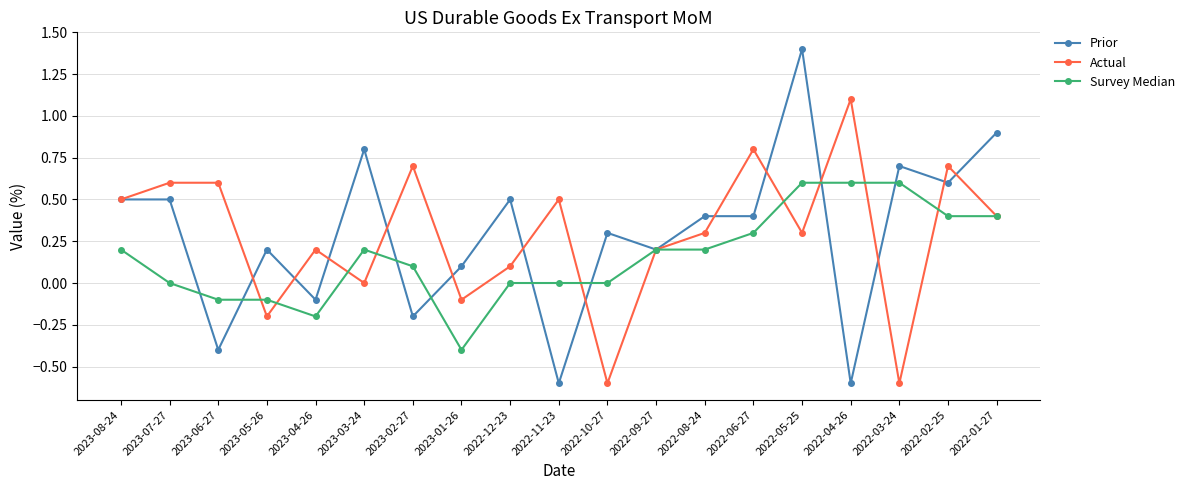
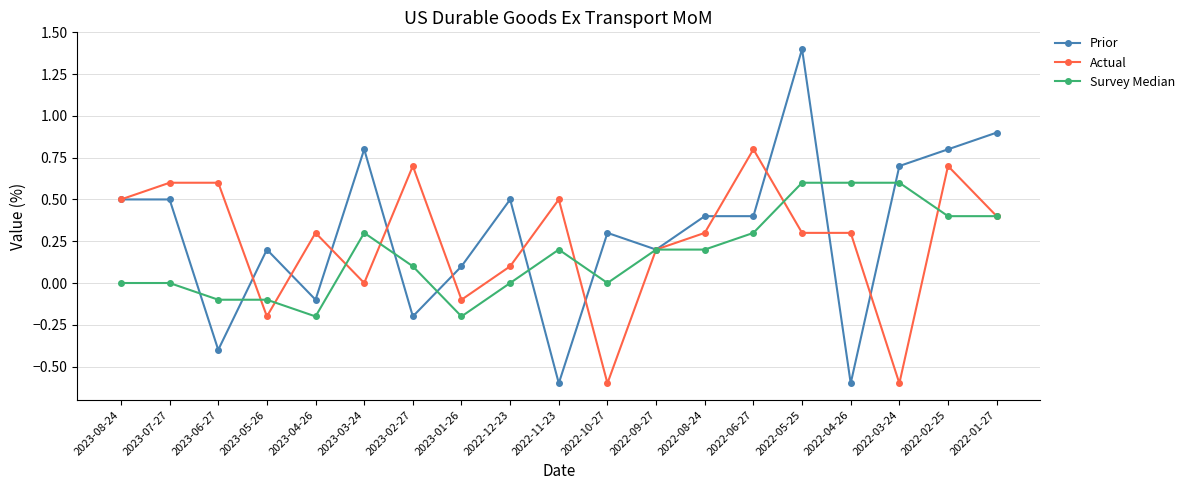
  {
    "Prior": {
      "2023-07-27": 0.5,
      "2023-06-27": -0.4,
      "2023-05-26": 0.2,
      "2023-04-26": -0.1,
      "2023-03-24": 0.8,
      "2023-02-27": -0.2,
      "2023-01-26": 0.1,
      "2022-12-23": 0.5,
      "2022-11-23": -0.6,
      "2022-10-27": 0.3,
      "2022-08-24": 0.4,
      "2022-06-27": 0.4,
      "2022-05-25": 1.4,
      "2022-04-26": -0.6,
      "2022-03-24": 0.7,
-     "2022-02-25": 0.6,
+     "2022-02-25": 0.8,
      "2022-01-27": 0.9
    },
    "Actual": {
      "2023-07-27": 0.6,
      "2023-06-27": 0.6,
      "2023-05-26": -0.2,
-     "2023-04-26": 0.2,
+     "2023-04-26": 0.3,
      "2023-03-24": 0.0,
      "2023-02-27": 0.7,
      "2023-01-26": -0.1,
      "2022-12-23": 0.1,
      "2022-11-23": 0.5,
      "2022-10-27": -0.6,
      "2022-08-24": 0.3,
      "2022-06-27": 0.8,
      "2022-05-25": 0.3,
-     "2022-04-26": 1.1,
+     "2022-04-26": 0.3,
      "2022-03-24": -0.6,
      "2022-02-25": 0.7
    },
    "Survey Median": {
-     "2023-08-24": 0.2,
+     "2023-08-24": 0.0,
      "2023-07-27": 0.0,
      "2023-06-27": -0.1,
      "2023-05-26": -0.1,
      "2023-04-26": -0.2,
-     "2023-03-24": 0.2,
+     "2023-03-24": 0.3,
      "2023-02-27": 0.1,
-     "2023-01-26": -0.4,
+     "2023-01-26": -0.2,
      "2022-12-23": 0.0,
-     "2022-11-23": 0.0,
+     "2022-11-23": 0.2,
      "2022-10-27": 0.0,
      "2022-08-24": 0.2,
      "2022-06-27": 0.3,
      "2022-05-25": 0.6,
      "2022-04-26": 0.6,
      "2022-03-24": 0.6,
      "2022-02-25": 0.4
    }
  }
